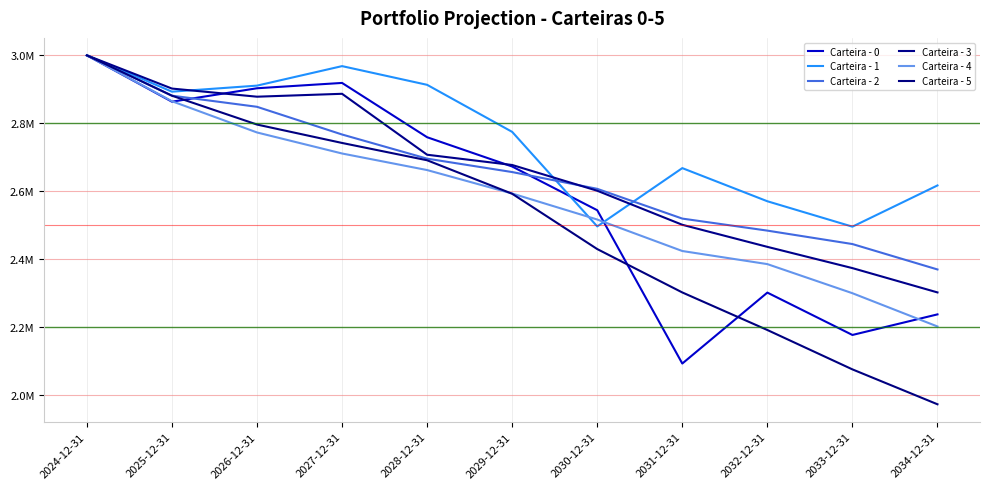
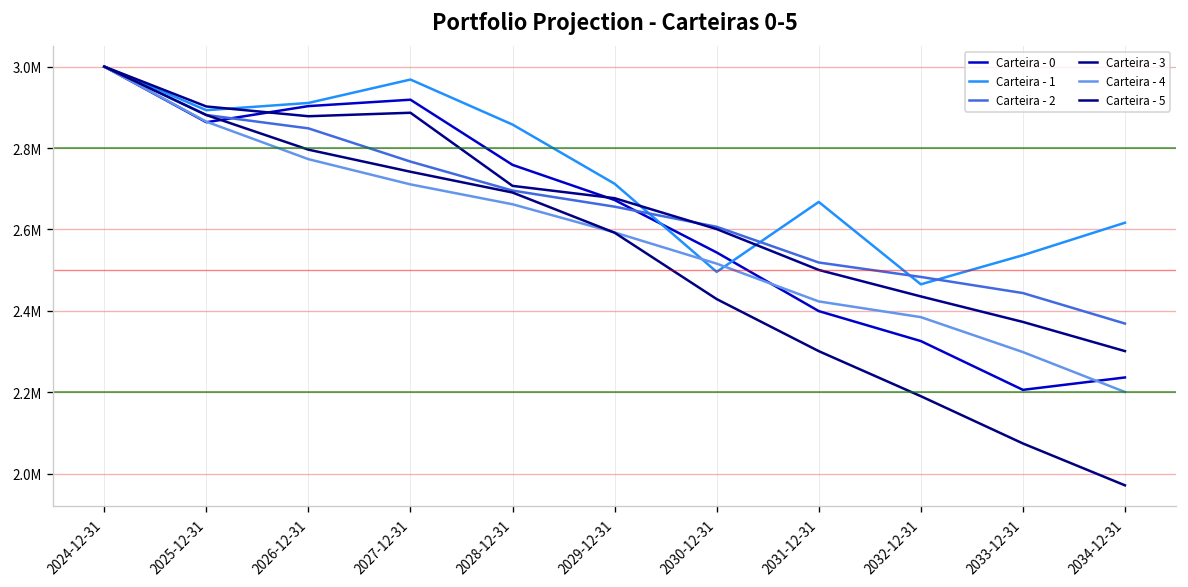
  {
    "Carteira - 0": {
      "2026-12-31": 2900000,
      "2027-12-31": 2920000,
      "2028-12-31": 2760000,
      "2030-12-31": 2540000,
-     "2031-12-31": 2090000,
-     "2032-12-31": 2300000,
-     "2033-12-31": 2180000,
+     "2031-12-31": 2400000,
+     "2032-12-31": 2330000,
+     "2033-12-31": 2210000,
      "2034-12-31": 2240000
    },
    "Carteira - 1": {
      "2025-12-31": 2890000,
      "2026-12-31": 2910000,
      "2027-12-31": 2970000,
-     "2028-12-31": 2910000,
-     "2029-12-31": 2770000,
+     "2028-12-31": 2860000,
+     "2029-12-31": 2710000,
      "2030-12-31": 2500000,
      "2031-12-31": 2670000,
-     "2032-12-31": 2570000,
-     "2033-12-31": 2490000,
+     "2032-12-31": 2470000,
+     "2033-12-31": 2540000,
      "2034-12-31": 2620000
    }
  }
